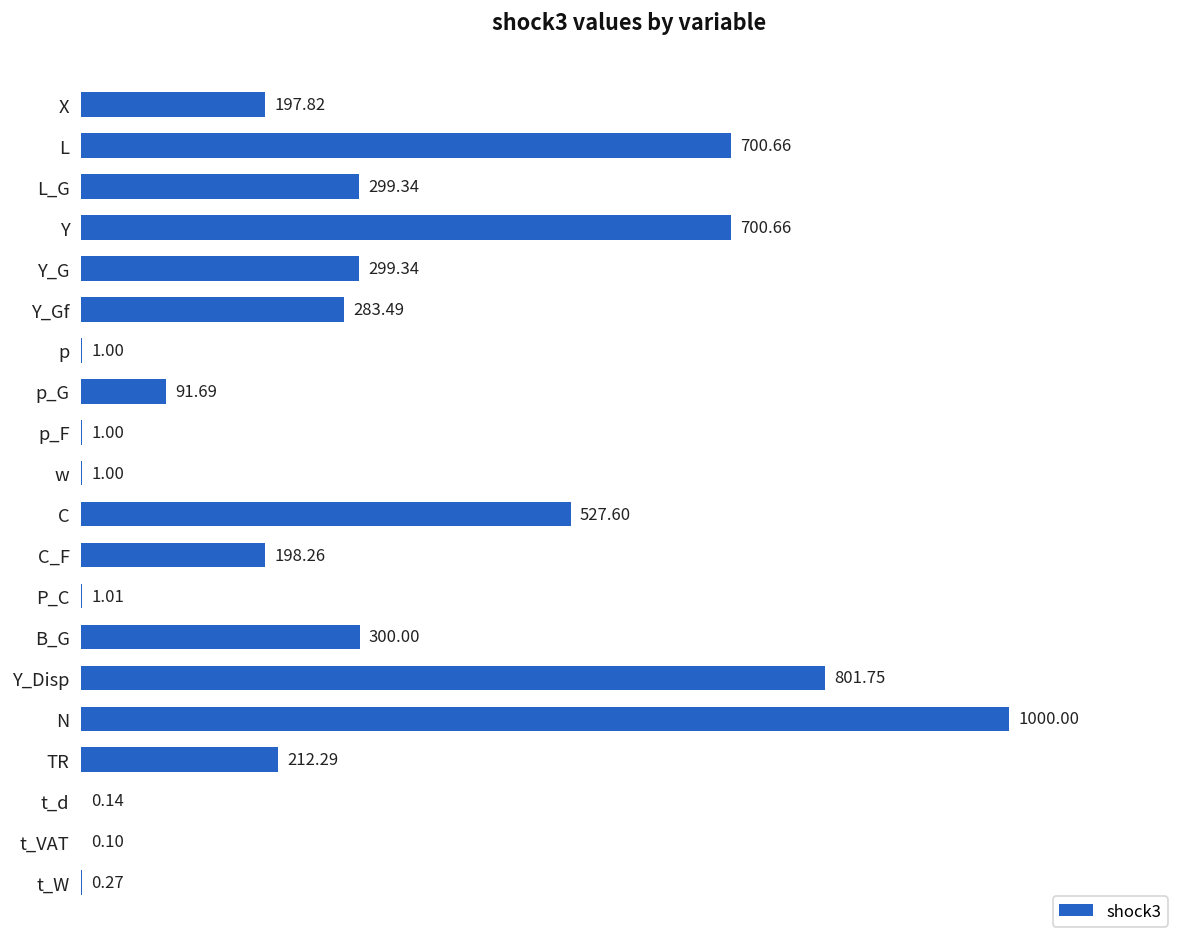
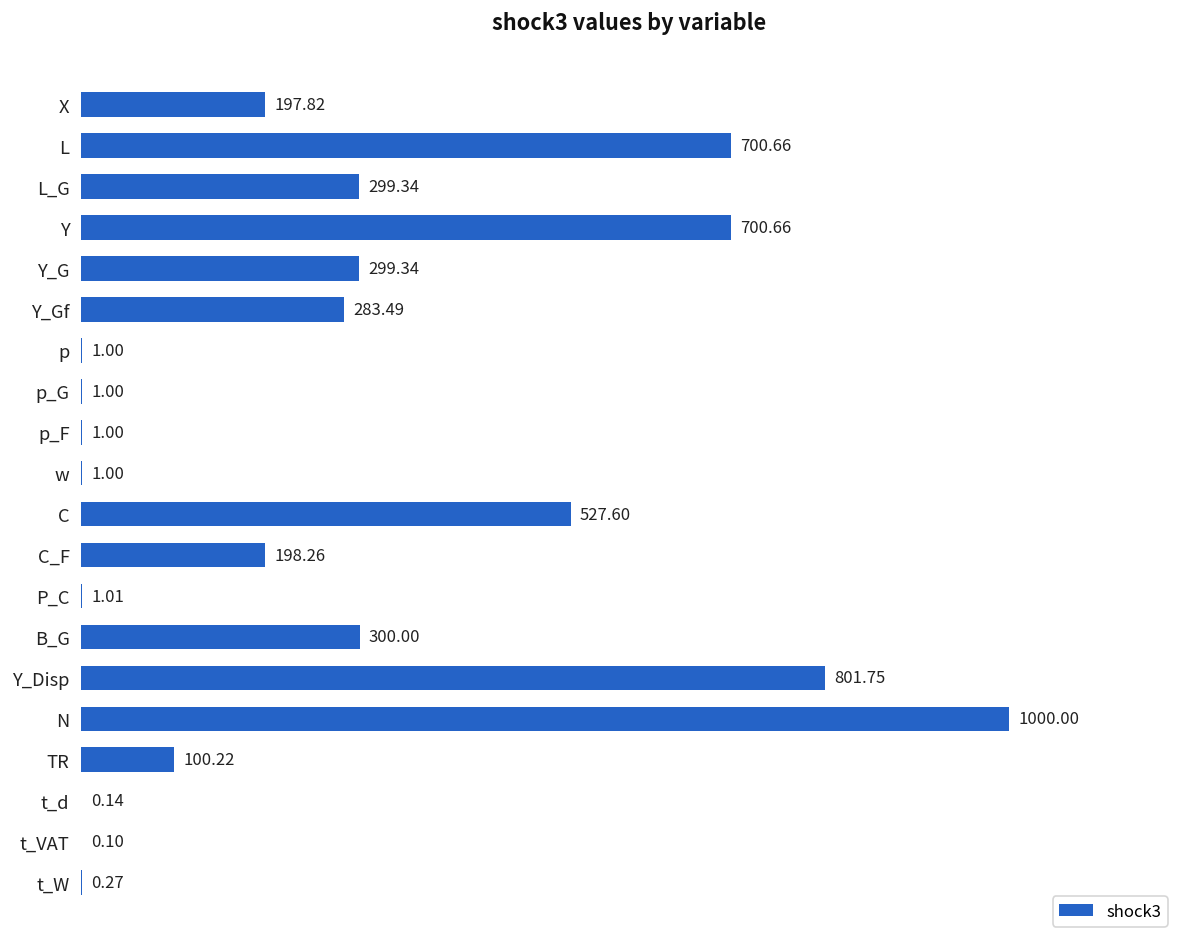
  {
    "X": 197.82,
    "L": 700.66,
    "L_G": 299.34,
    "Y": 700.66,
    "Y_G": 299.34,
    "Y_Gf": 283.49,
    "p": 1.00,
-   "p_G": 91.69,
+   "p_G": 1.00,
    "p_F": 1.00,
    "w": 1.00,
    "C": 527.60,
    "C_F": 198.26,
    "P_C": 1.01,
    "B_G": 300.00,
    "Y_Disp": 801.75,
    "N": 1000.00,
-   "TR": 212.29,
+   "TR": 100.22,
    "t_d": 0.14,
    "t_VAT": 0.10,
    "t_W": 0.27
  }
